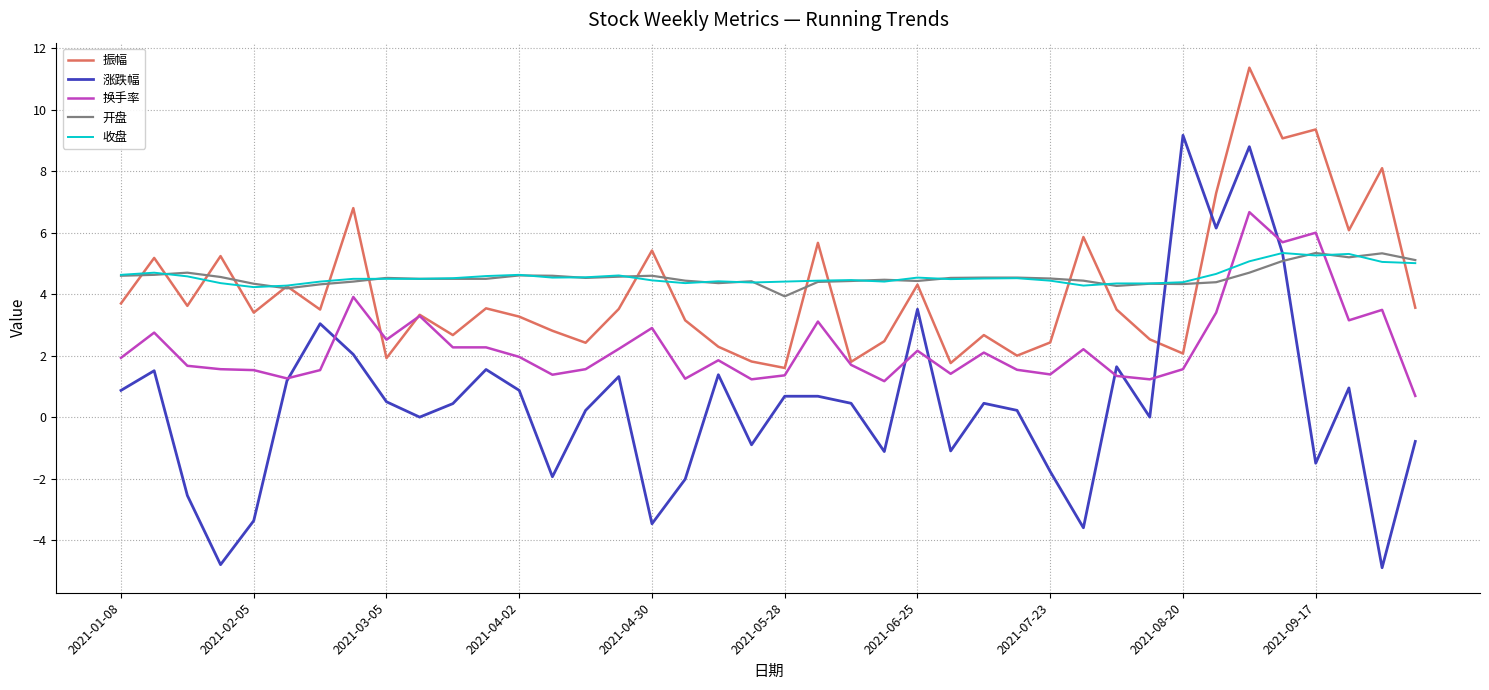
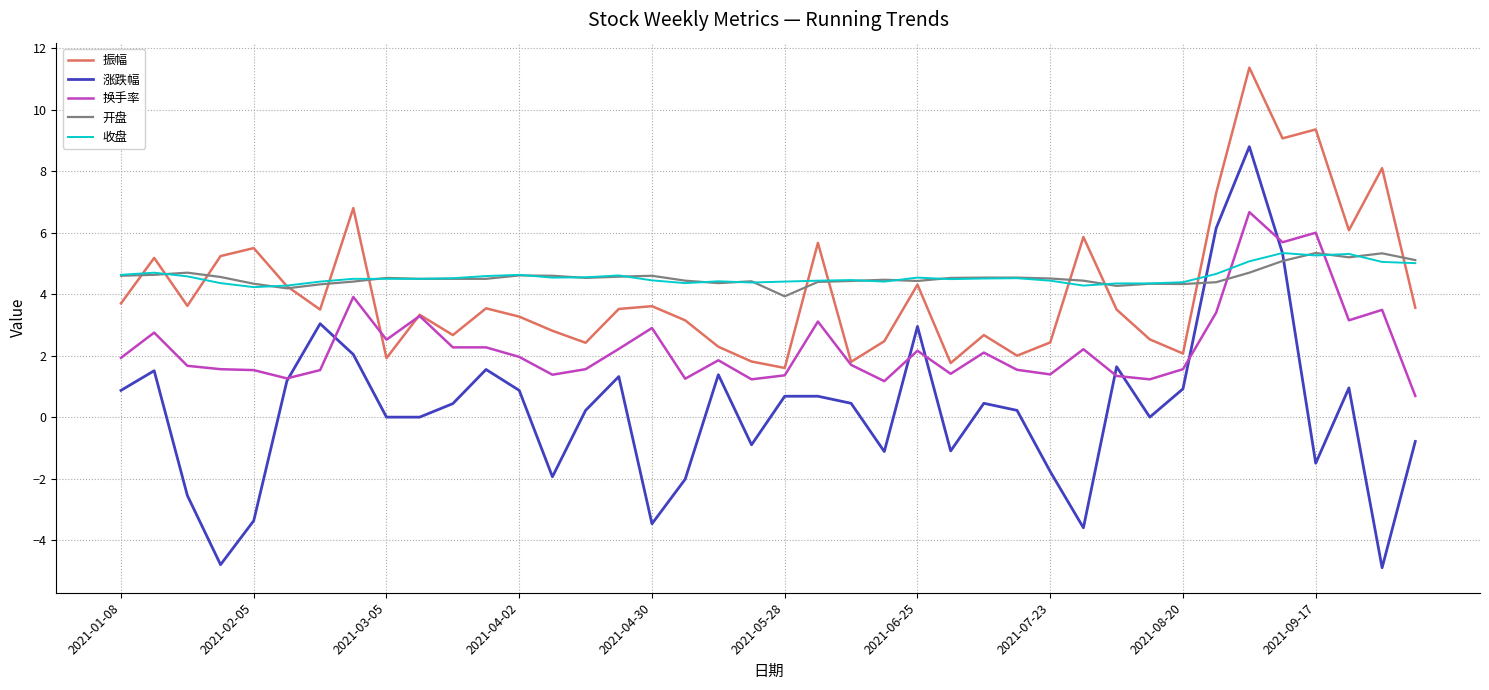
  {
    "振幅": {
      "2021-01-08": 3.7,
-     "2021-02-05": 3.4,
+     "2021-02-05": 5.5,
      "2021-03-05": 1.9,
      "2021-04-02": 3.3,
-     "2021-04-30": 5.4,
+     "2021-04-30": 3.6,
      "2021-05-28": 1.6,
      "2021-06-25": 4.3,
      "2021-07-23": 2.4,
      "2021-08-20": 2.1,
      "2021-09-17": 9.4
    },
    "涨跌幅": {
      "2021-01-08": 0.9,
      "2021-02-05": -3.4,
-     "2021-03-05": 0.5,
+     "2021-03-05": 0.0,
      "2021-04-02": 0.9,
      "2021-04-30": -3.5,
      "2021-05-28": 0.7,
-     "2021-06-25": 3.5,
+     "2021-06-25": 3.0,
      "2021-07-23": -1.8,
-     "2021-08-20": 9.2,
+     "2021-08-20": 0.9,
      "2021-09-17": -1.5
    },
    "换手率": {
      "2021-01-08": 1.9,
      "2021-02-05": 1.5,
      "2021-03-05": 2.5,
      "2021-04-02": 2.0,
      "2021-04-30": 2.9,
      "2021-05-28": 1.4,
      "2021-06-25": 2.2,
      "2021-07-23": 1.4,
      "2021-08-20": 1.6,
      "2021-09-17": 6.0
    },
    "开盘": {
      "2021-02-05": 4.3,
      "2021-04-30": 4.6,
      "2021-05-28": 3.9,
      "2021-06-25": 4.4
    },
    "收盘": {
      "2021-02-05": 4.2,
      "2021-04-30": 4.5,
      "2021-05-28": 4.4,
      "2021-06-25": 4.5
    }
  }
